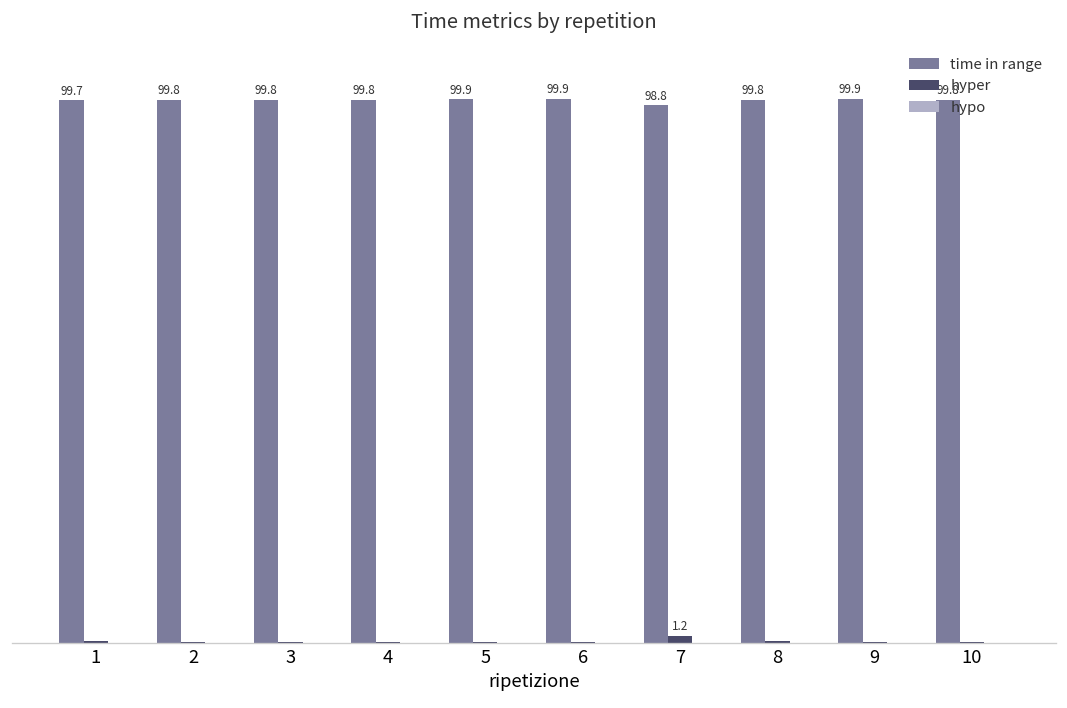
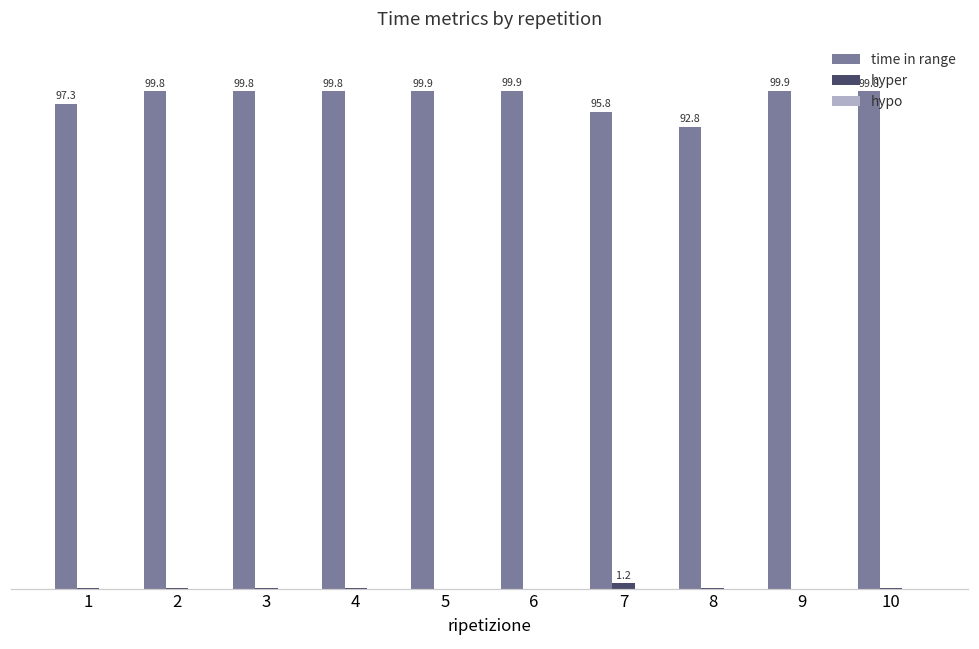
  {
    "time in range": {
-     "1": 99.7,
+     "1": 97.3,
      "2": 99.8,
      "3": 99.8,
      "4": 99.8,
      "5": 99.9,
      "6": 99.9,
-     "7": 98.8,
-     "8": 99.8,
+     "7": 95.8,
+     "8": 92.8,
      "9": 99.9,
      "10": 99.8
    },
    "hyper": {
      "7": 1.2
    }
  }
